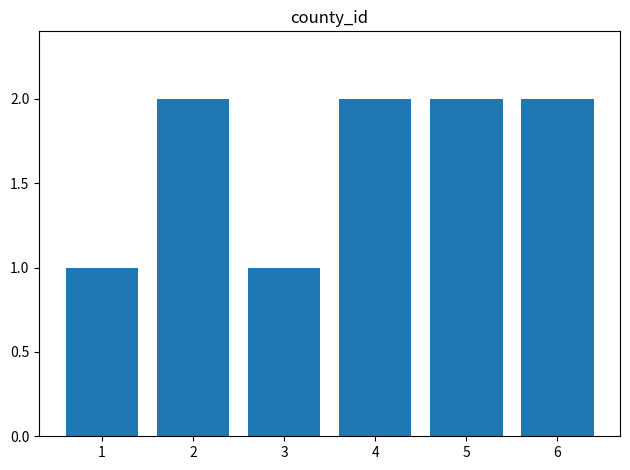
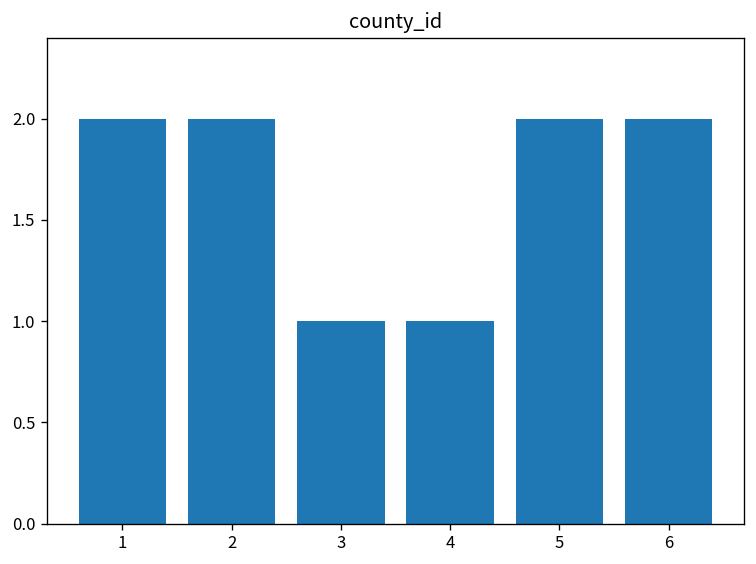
  {
-   "1": 1,
+   "1": 2,
    "2": 2,
    "3": 1,
-   "4": 2,
+   "4": 1,
    "5": 2,
    "6": 2
  }
